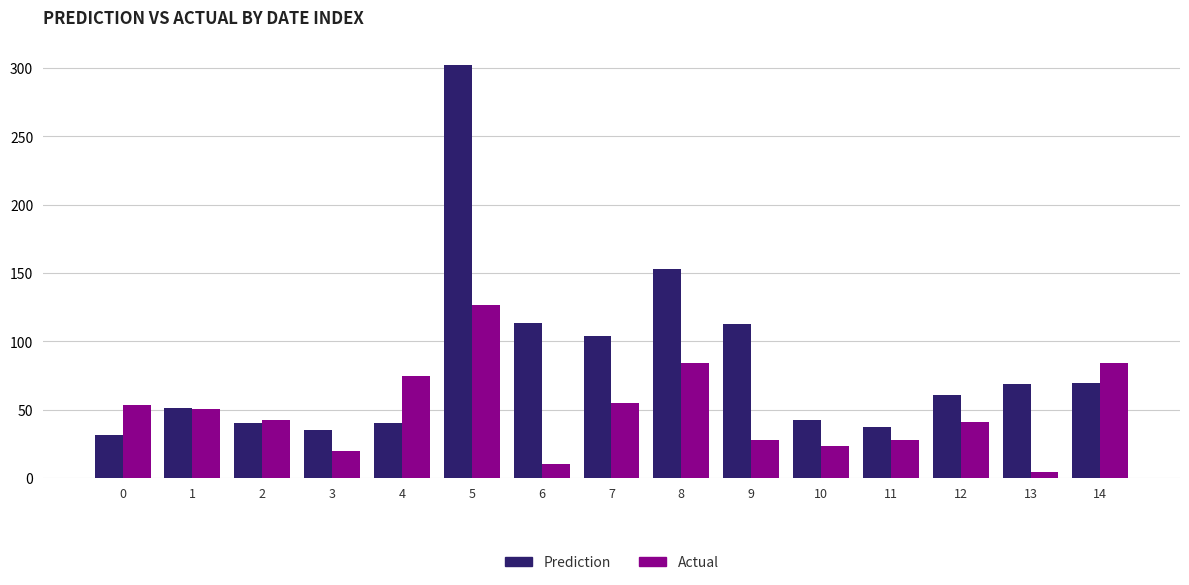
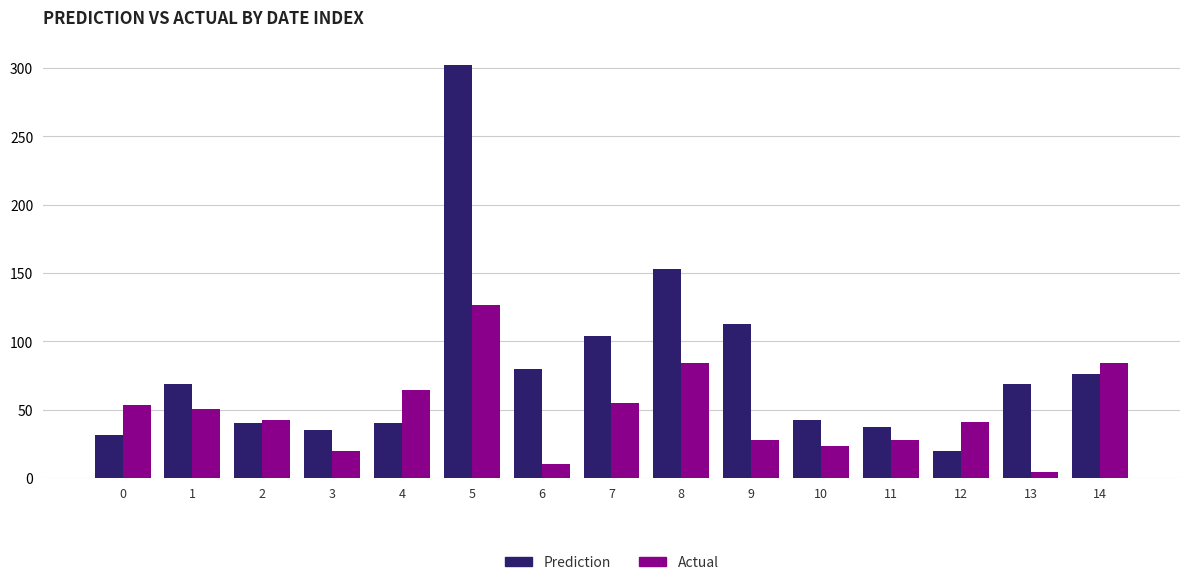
  {
    "Prediction": {
      "0": 31,
-     "1": 51,
+     "1": 69,
      "2": 40,
      "3": 35,
      "4": 40,
      "5": 303,
-     "6": 114,
+     "6": 80,
      "7": 104,
      "8": 153,
      "9": 113,
      "10": 43,
      "11": 37,
-     "12": 61,
+     "12": 20,
      "13": 68,
-     "14": 69
+     "14": 76
    },
    "Actual": {
      "0": 53,
      "1": 51,
      "2": 43,
      "3": 20,
-     "4": 74,
+     "4": 64,
      "5": 126,
      "6": 10,
      "7": 55,
      "8": 84,
      "9": 28,
      "10": 23,
      "11": 28,
      "12": 41,
      "13": 4,
      "14": 84
    }
  }
